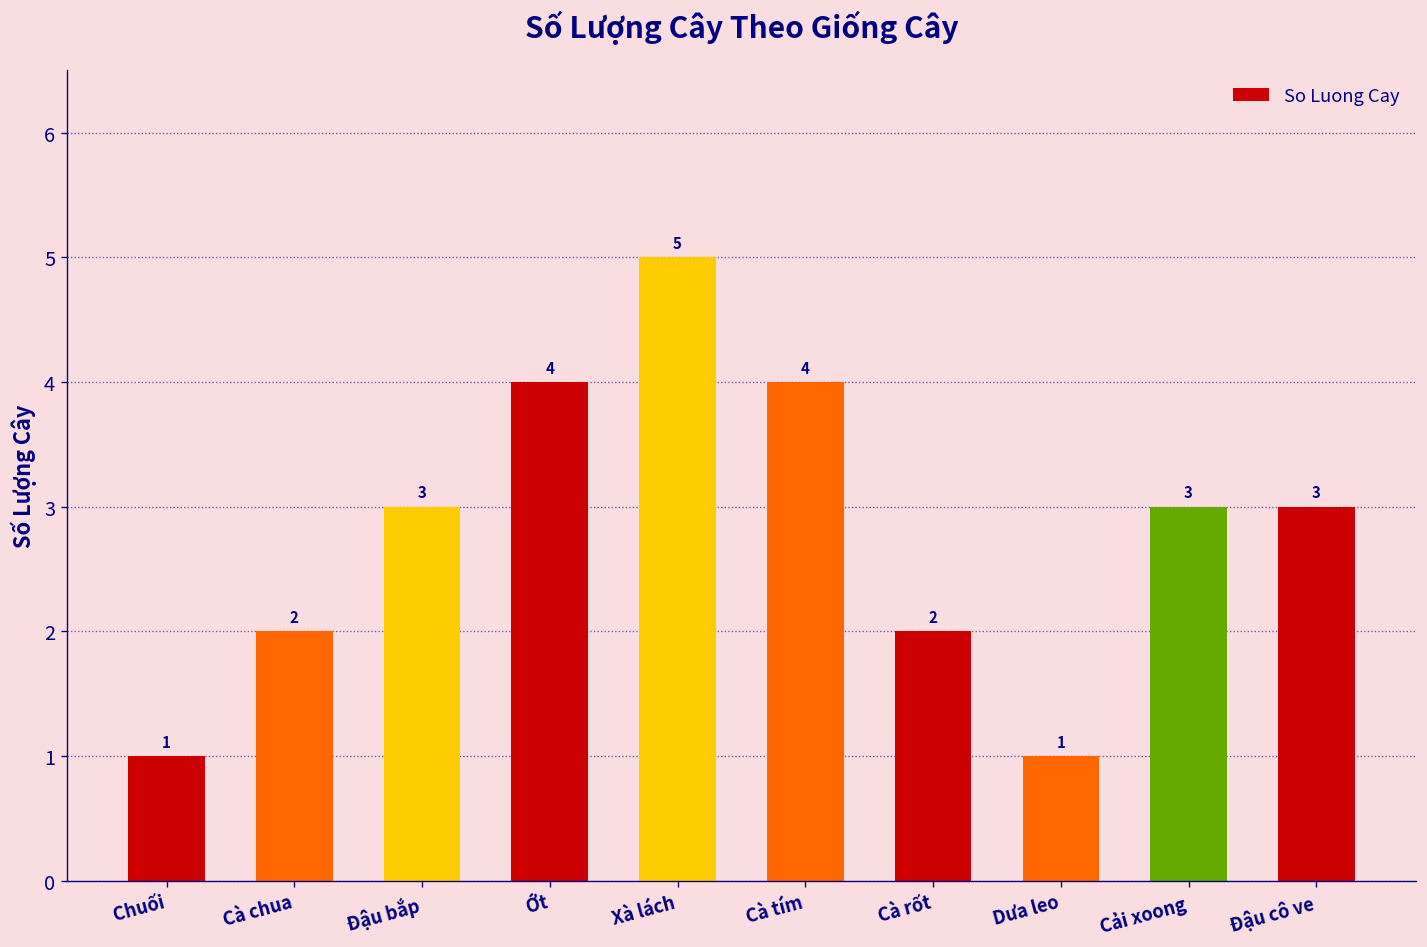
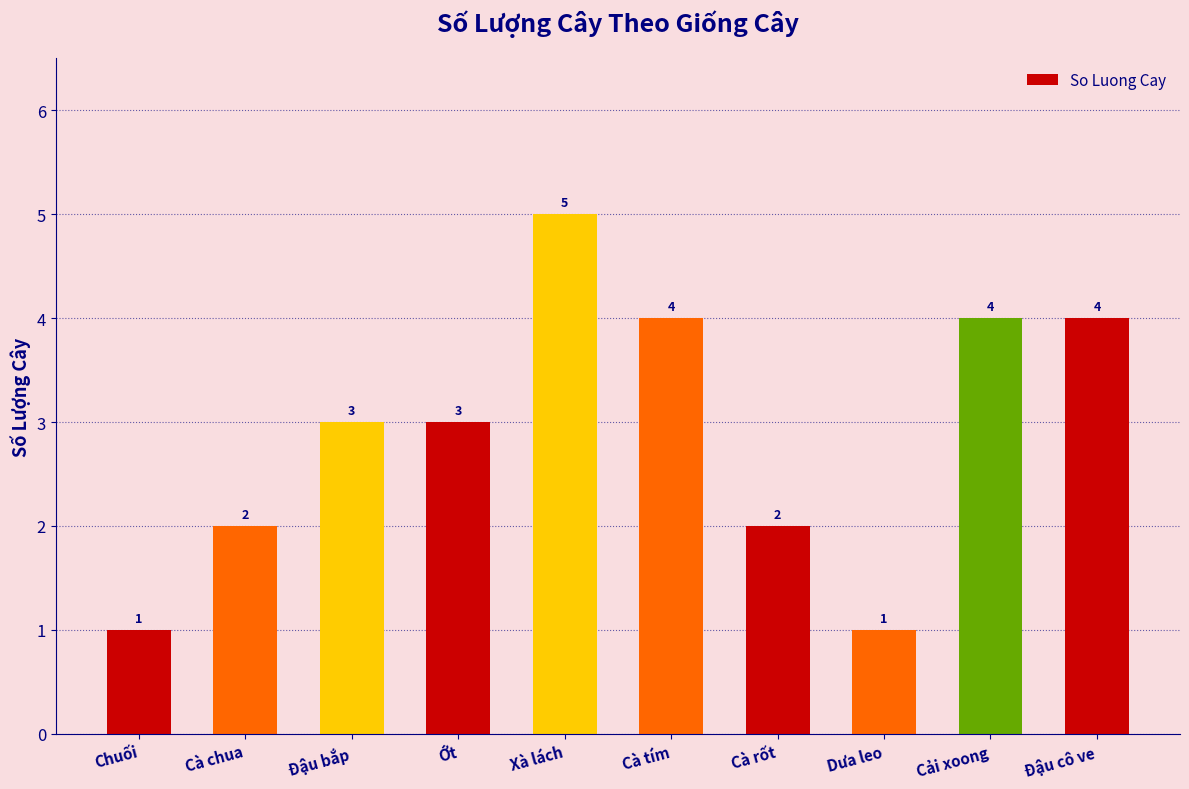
  {
    "Chuối": 1,
    "Cà chua": 2,
    "Đậu bắp": 3,
-   "Ớt": 4,
+   "Ớt": 3,
    "Xà lách": 5,
    "Cà tím": 4,
    "Cà rốt": 2,
    "Dưa leo": 1,
-   "Cải xoong": 3,
-   "Đậu cô ve": 3
+   "Cải xoong": 4,
+   "Đậu cô ve": 4
  }
